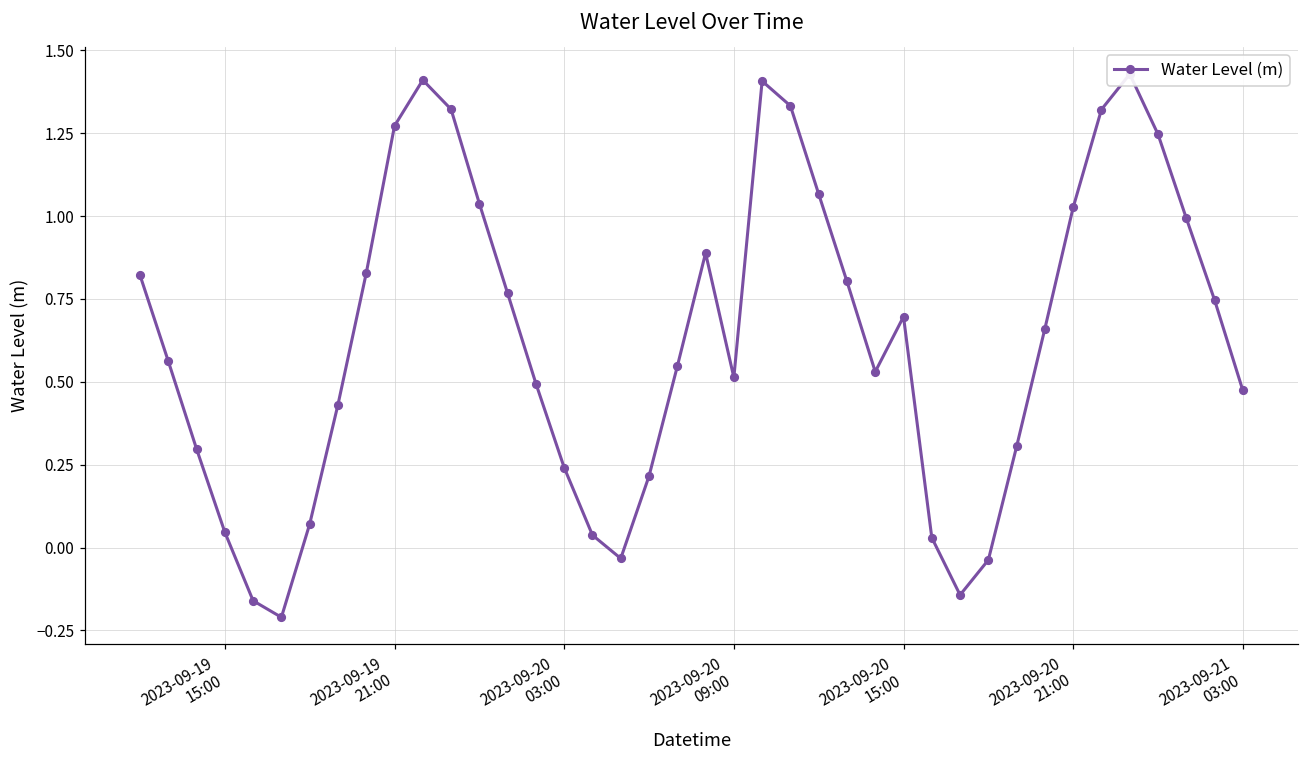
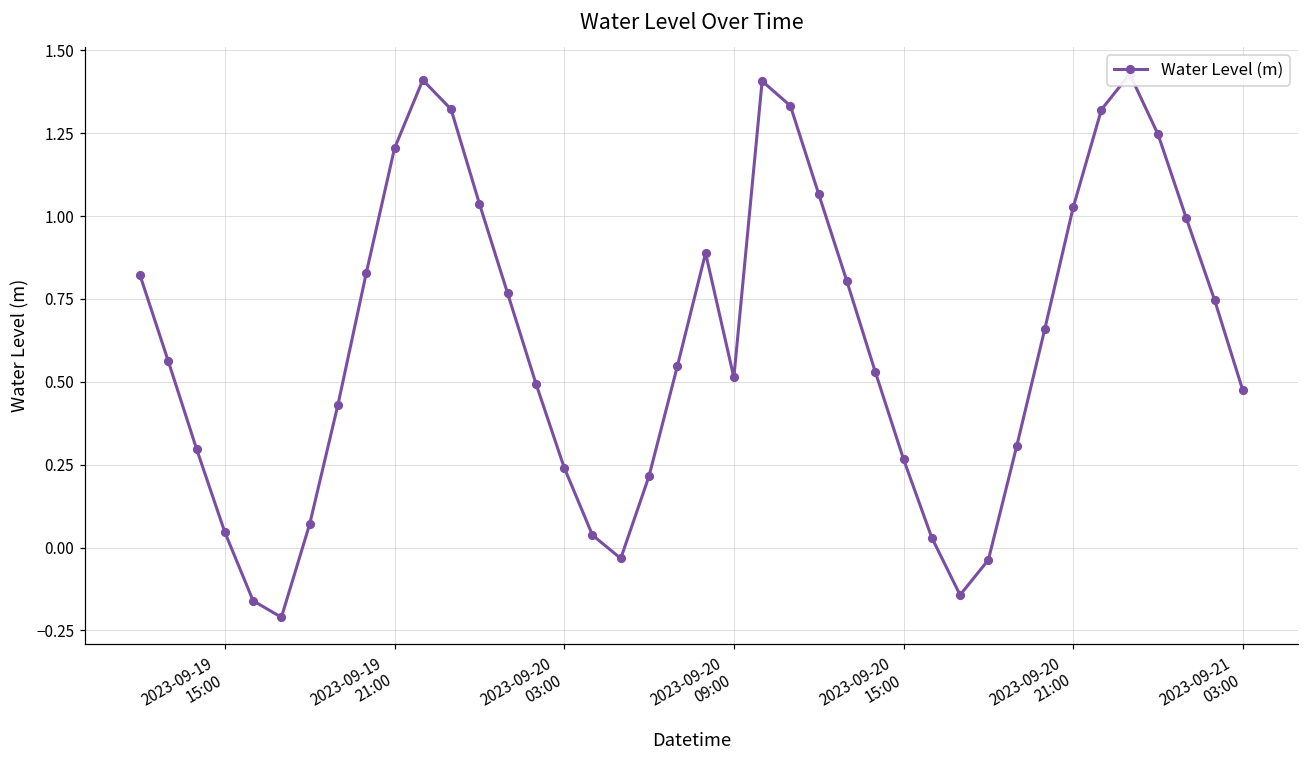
  {
    "2023-09-19 15:00": 0.05,
-   "2023-09-19 21:00": 1.27,
+   "2023-09-19 21:00": 1.20,
    "2023-09-20 03:00": 0.24,
    "2023-09-20 09:00": 0.51,
-   "2023-09-20 15:00": 0.70,
+   "2023-09-20 15:00": 0.27,
    "2023-09-20 21:00": 1.03,
    "2023-09-21 03:00": 0.47
  }
